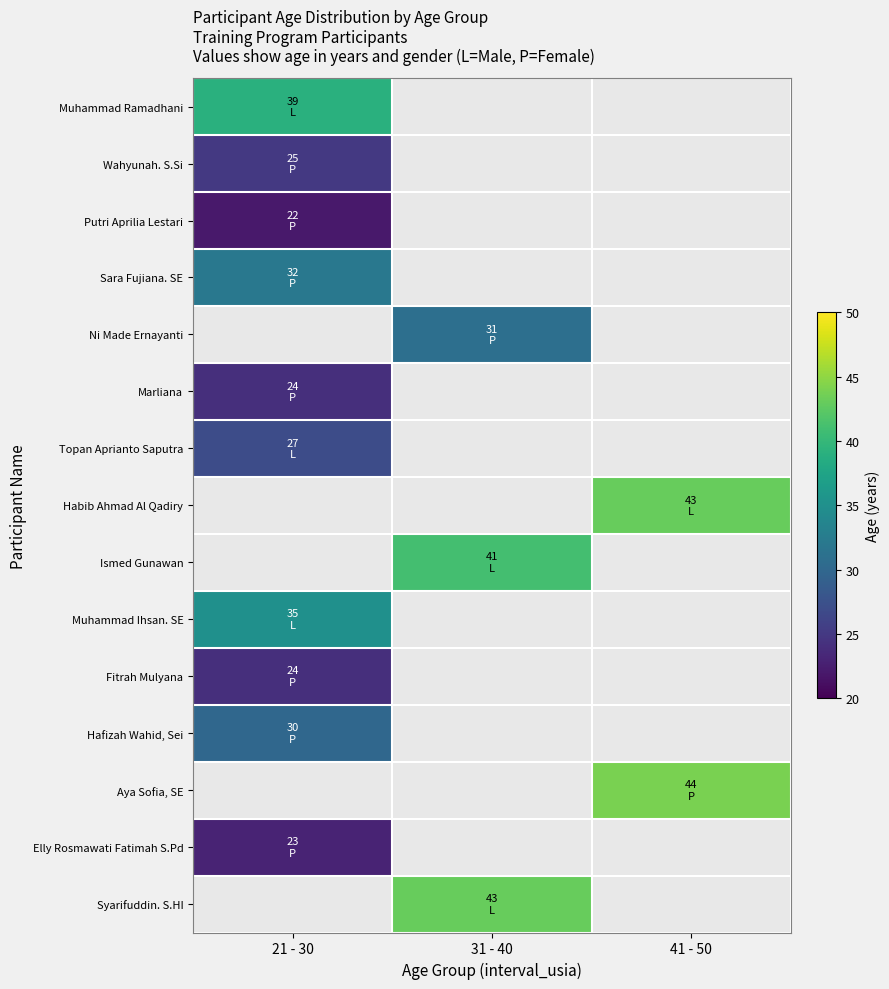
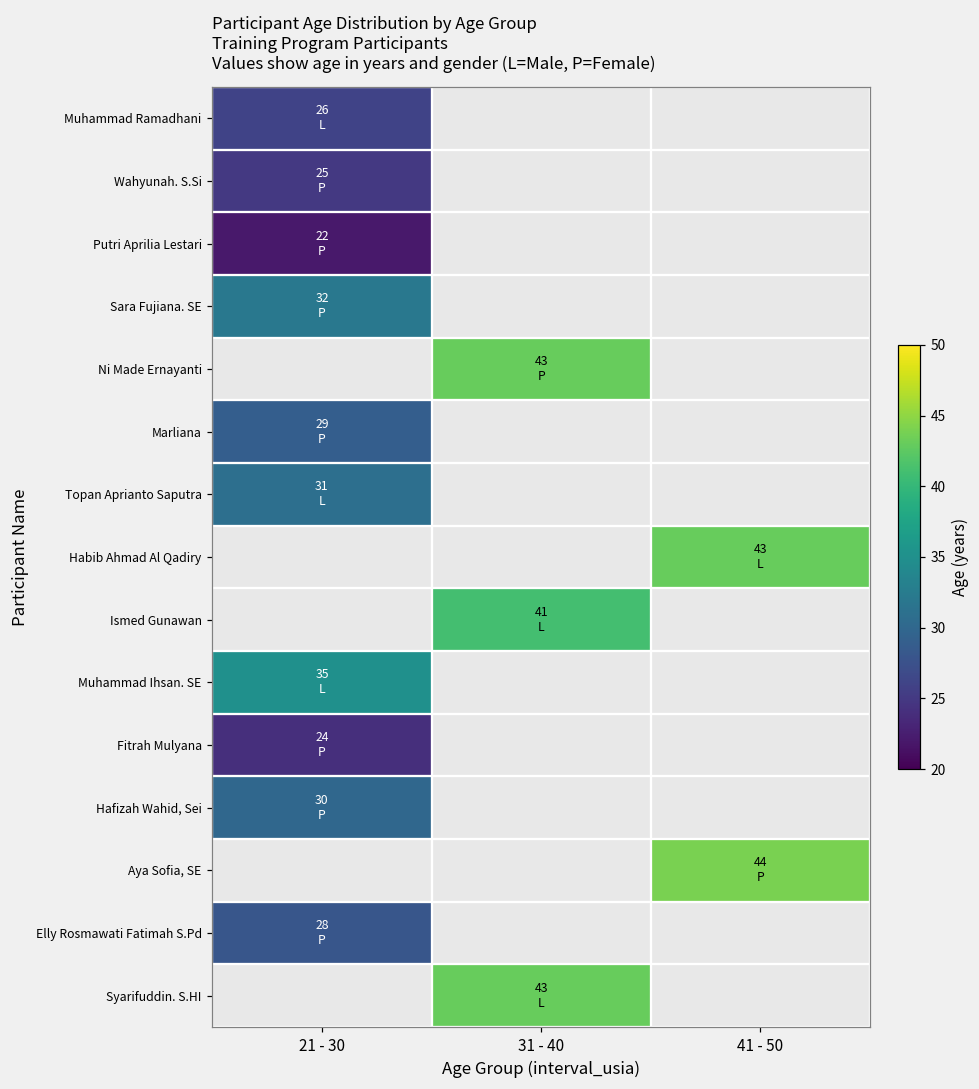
  {
    "Muhammad Ramadhani": {
-     "21 - 30": 39
+     "21 - 30": 26
    },
    "Wahyunah. S.Si": {
      "21 - 30": 25
    },
    "Putri Aprilia Lestari": {
      "21 - 30": 22
    },
    "Sara Fujiana. SE": {
      "21 - 30": 32
    },
    "Ni Made Ernayanti": {
-     "31 - 40": 31
+     "31 - 40": 43
    },
    "Marliana": {
-     "21 - 30": 24
+     "21 - 30": 29
    },
    "Topan Aprianto Saputra": {
-     "21 - 30": 27
+     "21 - 30": 31
    },
    "Habib Ahmad Al Qadiry": {
      "41 - 50": 43
    },
    "Ismed Gunawan": {
      "31 - 40": 41
    },
    "Muhammad Ihsan. SE": {
      "21 - 30": 35
    },
    "Fitrah Mulyana": {
      "21 - 30": 24
    },
    "Hafizah Wahid, Sei": {
      "21 - 30": 30
    },
    "Aya Sofia, SE": {
      "41 - 50": 44
    },
    "Elly Rosmawati Fatimah S.Pd": {
-     "21 - 30": 23
+     "21 - 30": 28
    },
    "Syarifuddin. S.HI": {
      "31 - 40": 43
    }
  }
